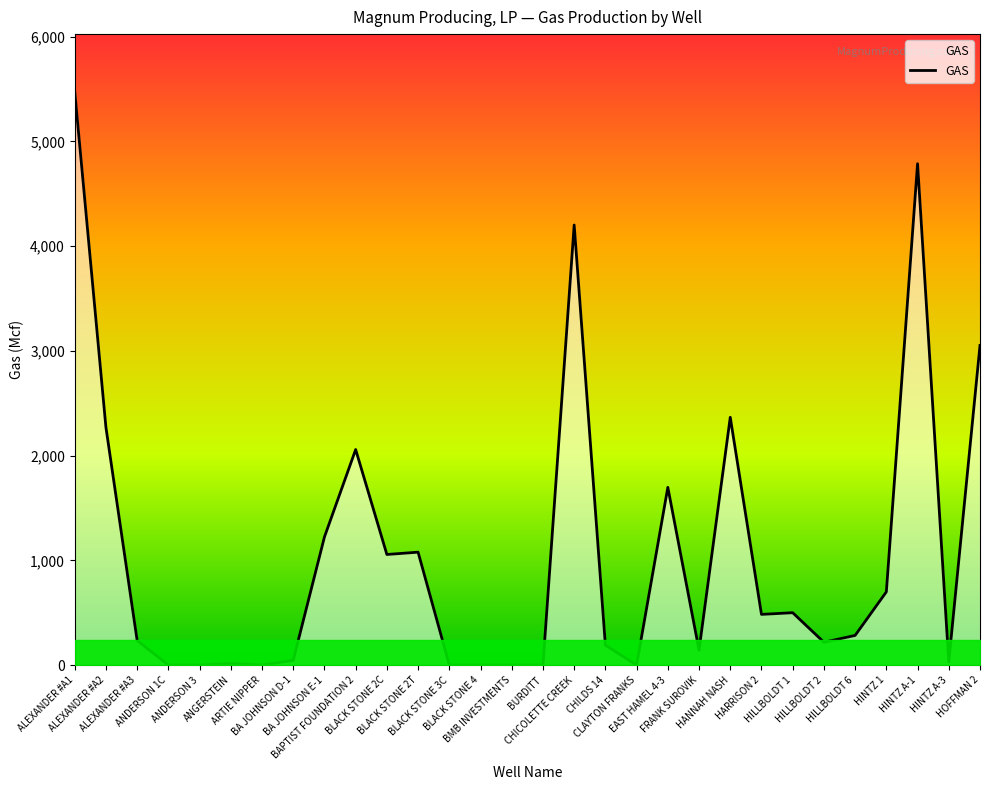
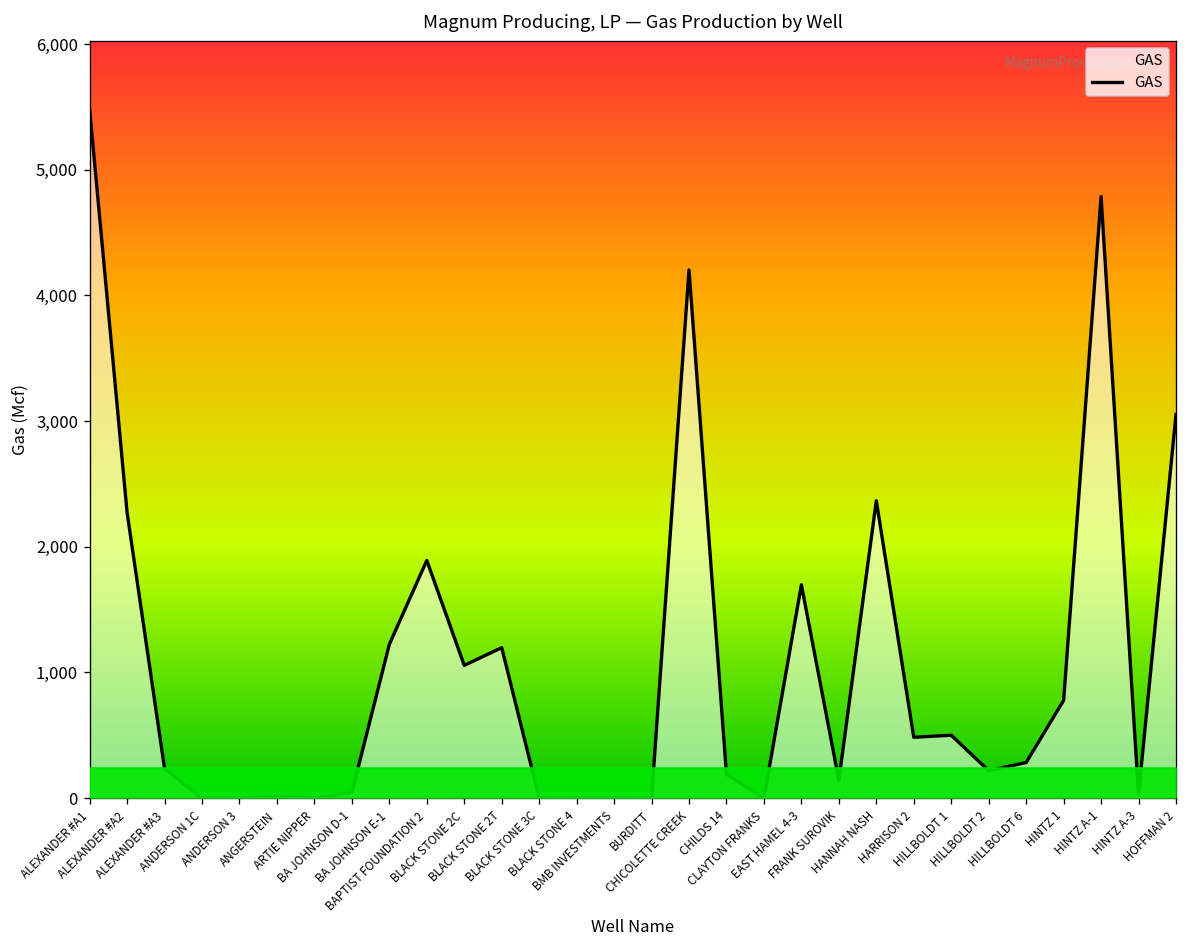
  {
    "GAS": {
      "ALEXANDER #A1": "5,480",
      "ALEXANDER #A2": "2,270",
      "ANDERSON 1C": "0",
      "ANDERSON 3": "0",
      "ANGERSTEIN": "20",
      "ARTIE NIPPER": "0",
      "BA JOHNSON D-1": "50",
      "BA JOHNSON E-1": "1,220",
-     "BAPTIST FOUNDATION 2": "2,060",
+     "BAPTIST FOUNDATION 2": "1,890",
      "BLACK STONE 2C": "1,060",
-     "BLACK STONE 2T": "1,080",
+     "BLACK STONE 2T": "1,200",
      "BLACK STONE 3C": "0",
      "BLACK STONE 4": "0",
      "BMB INVESTMENTS": "0",
      "BURDITT": "0",
      "CHICOLETTE CREEK": "4,200",
      "CHILDS 14": "190",
      "CLAYTON FRANKS": "0",
      "EAST HAMEL 4-3": "1,700",
      "FRANK SUROVIK": "140",
      "HANNAH NASH": "2,370",
      "HARRISON 2": "480",
      "HILLBOLDT 1": "500",
      "HILLBOLDT 6": "280",
-     "HINTZ 1": "700",
+     "HINTZ 1": "780",
      "HINTZ A-1": "4,790",
      "HINTZ A-3": "30",
      "HOFFMAN 2": "3,050"
    }
  }
